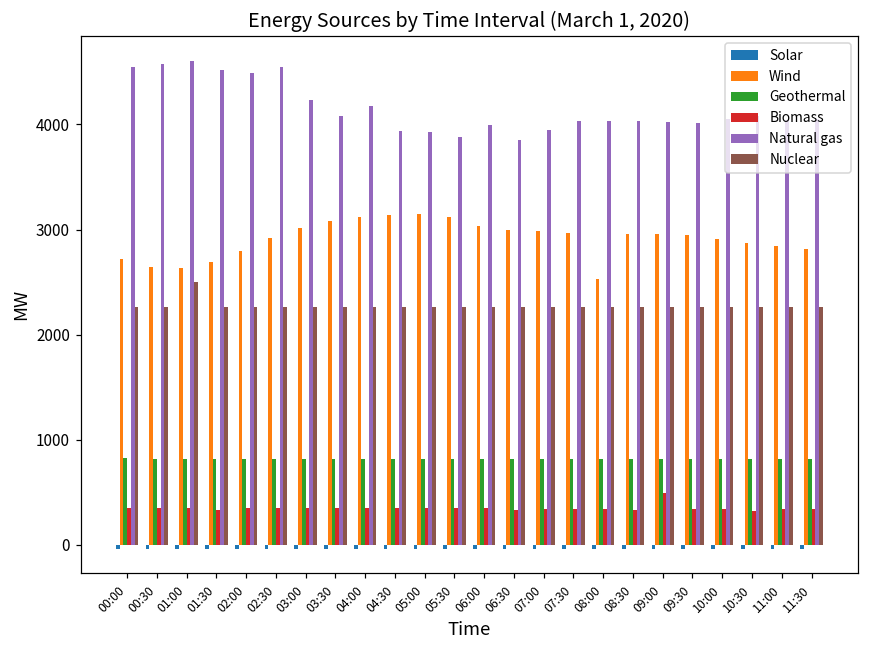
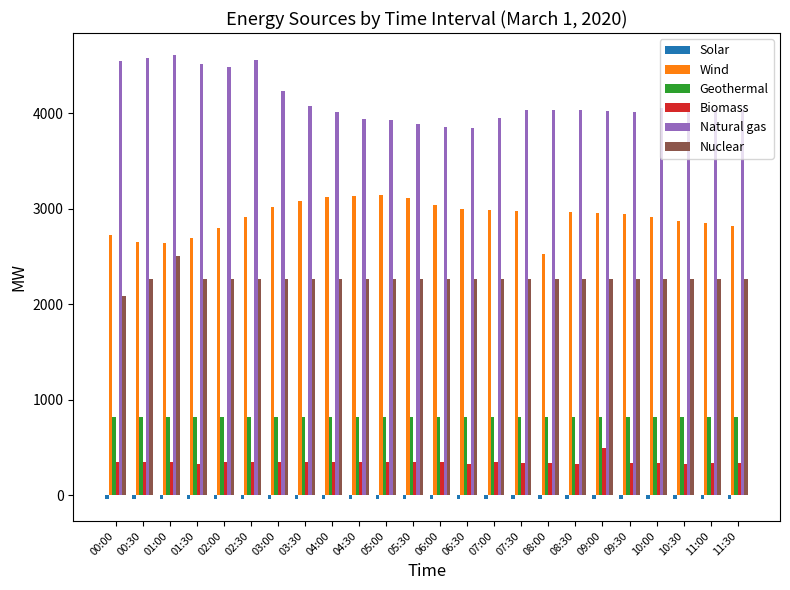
  {
    "Solar": {
      "00:00": 0,
      "00:30": 0,
      "01:00": 0,
      "01:30": 0,
      "02:00": 0,
      "02:30": 0,
      "03:00": 0,
      "03:30": 0,
      "04:00": 0,
      "04:30": 0,
      "05:00": 0,
      "05:30": 0,
      "06:00": 0,
      "06:30": 0,
      "07:00": 0,
      "07:30": 0,
      "08:00": 0,
      "08:30": 0,
      "09:00": 0,
      "09:30": 0,
      "10:00": 0,
      "10:30": 0,
      "11:00": 0,
      "11:30": 0
    },
    "Wind": {
      "00:00": 2700,
      "00:30": 2600,
      "01:00": 2600,
      "01:30": 2700,
      "02:00": 2800,
      "02:30": 2900,
      "03:00": 3000,
      "03:30": 3100,
      "04:00": 3100,
      "04:30": 3100,
      "05:00": 3100,
      "05:30": 3100,
      "06:00": 3000,
      "06:30": 3000,
      "07:00": 3000,
      "07:30": 3000,
      "08:00": 2500,
      "08:30": 3000,
      "09:00": 3000,
      "09:30": 2900,
      "10:00": 2900,
      "10:30": 2900,
      "11:00": 2800,
      "11:30": 2800
    },
    "Geothermal": {
      "00:00": 800,
      "00:30": 800,
      "01:00": 800,
      "01:30": 800,
      "02:00": 800,
      "02:30": 800,
      "03:00": 800,
      "03:30": 800,
      "04:00": 800,
      "04:30": 800,
      "05:00": 800,
      "05:30": 800,
      "06:00": 800,
      "06:30": 800,
      "07:00": 800,
      "07:30": 800,
      "08:00": 800,
      "08:30": 800,
      "09:00": 800,
      "09:30": 800,
      "10:00": 800,
      "10:30": 800,
      "11:00": 800,
      "11:30": 800
    },
    "Biomass": {
      "00:00": 400,
      "00:30": 400,
      "01:00": 400,
      "01:30": 300,
      "02:00": 300,
      "02:30": 300,
      "03:00": 300,
      "03:30": 300,
      "04:00": 300,
      "04:30": 300,
      "05:00": 300,
      "05:30": 300,
      "06:00": 300,
      "06:30": 300,
      "07:00": 300,
      "07:30": 300,
      "08:00": 300,
      "08:30": 300,
      "09:00": 500,
      "09:30": 300,
      "10:00": 300,
      "10:30": 300,
      "11:00": 300,
      "11:30": 300
    },
    "Natural gas": {
      "00:00": 4500,
      "00:30": 4600,
      "01:00": 4600,
      "01:30": 4500,
      "02:00": 4500,
      "02:30": 4600,
      "03:00": 4200,
      "03:30": 4100,
-     "04:00": 4200,
+     "04:00": 4000,
      "04:30": 3900,
      "05:00": 3900,
      "05:30": 3900,
-     "06:00": 4000,
+     "06:00": 3900,
      "06:30": 3800,
      "07:00": 3900,
      "07:30": 4000,
      "08:00": 4000,
      "08:30": 4000,
      "09:00": 4000,
      "09:30": 4000
    },
    "Nuclear": {
-     "00:00": 2300,
+     "00:00": 2100,
      "00:30": 2300,
      "01:00": 2500,
      "01:30": 2300,
      "02:00": 2300,
      "02:30": 2300,
      "03:00": 2300,
      "03:30": 2300,
      "04:00": 2300,
      "04:30": 2300,
      "05:00": 2300,
      "05:30": 2300,
      "06:00": 2300,
      "06:30": 2300,
      "07:00": 2300,
      "07:30": 2300,
      "08:00": 2300,
      "08:30": 2300,
      "09:00": 2300,
      "09:30": 2300,
      "10:00": 2300,
      "10:30": 2300,
      "11:00": 2300,
      "11:30": 2300
    }
  }
